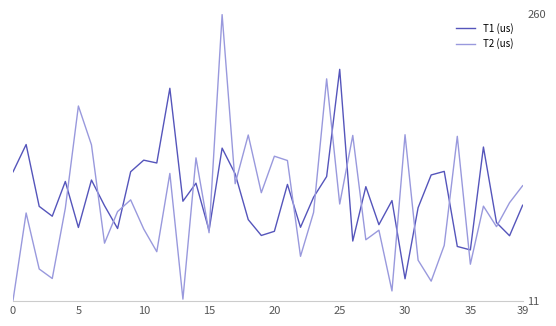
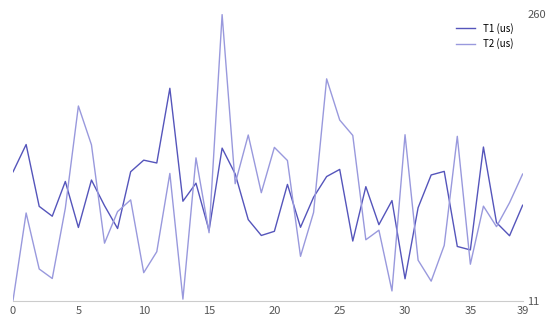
  {
    "T1 (us)": {
      "0": 123,
      "5": 75,
      "10": 133,
      "20": 72,
-     "25": 212,
+     "25": 125,
      "30": 30,
      "35": 55,
      "39": 94
    },
    "T2 (us)": {
      "0": 12,
      "5": 180,
-     "10": 74,
-     "20": 137,
-     "25": 95,
+     "10": 36,
+     "20": 144,
+     "25": 168,
      "30": 155,
      "35": 43,
-     "39": 111
+     "39": 121
    }
  }
